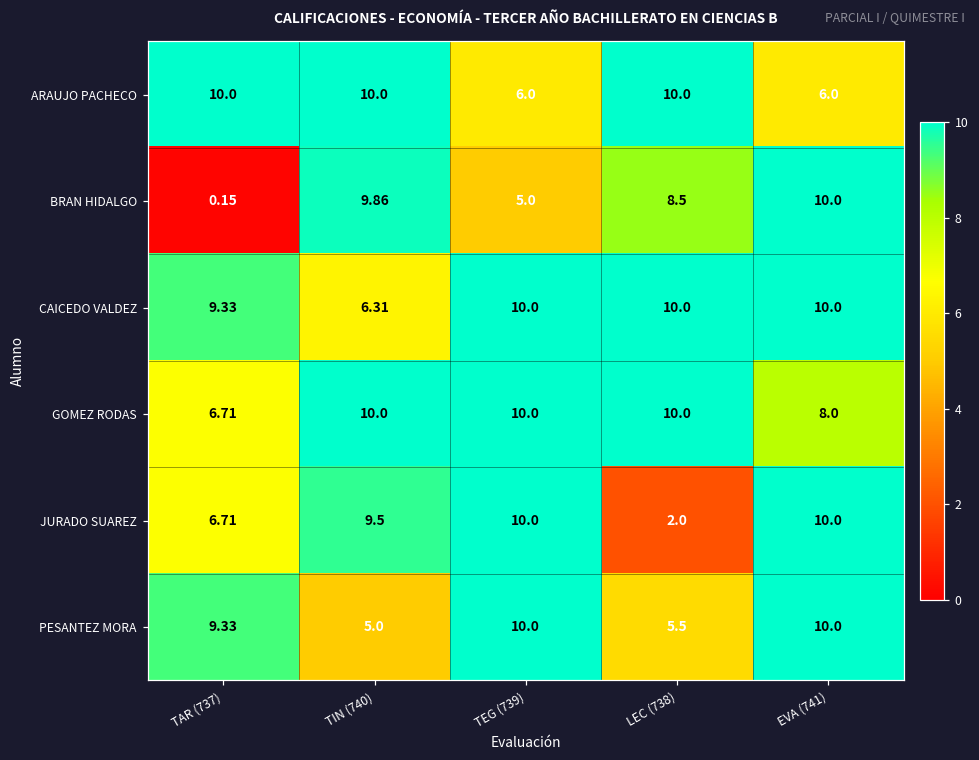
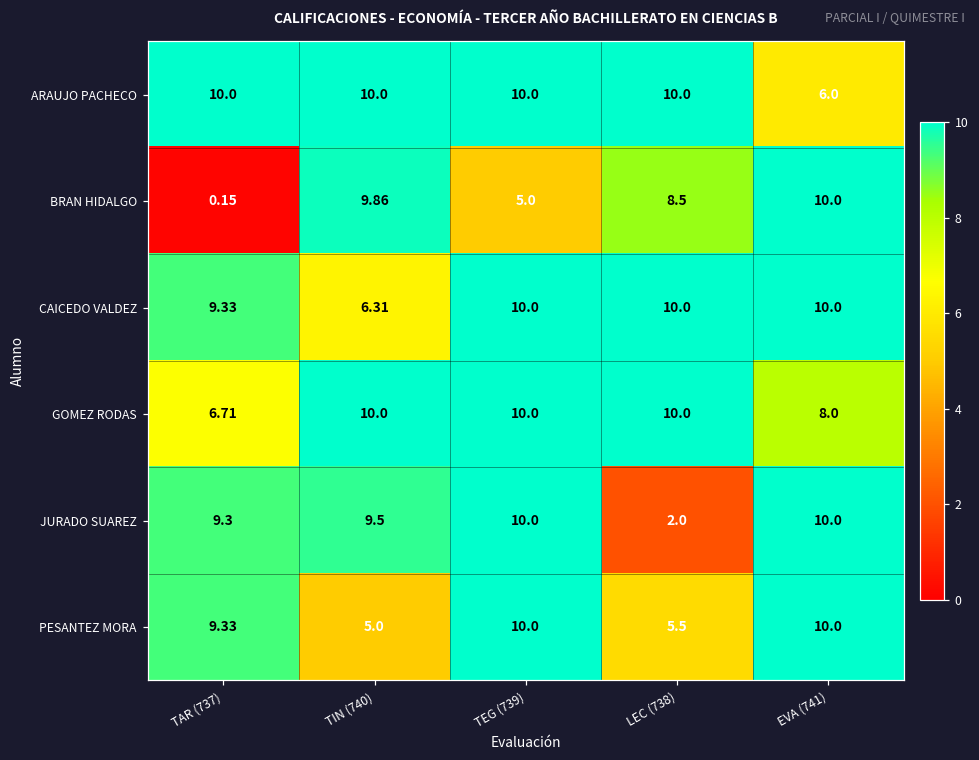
  {
    "ARAUJO PACHECO": {
      "TAR (737)": 10.0,
      "TIN (740)": 10.0,
-     "TEG (739)": 6.0,
+     "TEG (739)": 10.0,
      "LEC (738)": 10.0,
      "EVA (741)": 6.0
    },
    "BRAN HIDALGO": {
      "TAR (737)": 0.15,
      "TIN (740)": 9.86,
      "TEG (739)": 5.0,
      "LEC (738)": 8.5,
      "EVA (741)": 10.0
    },
    "CAICEDO VALDEZ": {
      "TAR (737)": 9.33,
      "TIN (740)": 6.31,
      "TEG (739)": 10.0,
      "LEC (738)": 10.0,
      "EVA (741)": 10.0
    },
    "GOMEZ RODAS": {
      "TAR (737)": 6.71,
      "TIN (740)": 10.0,
      "TEG (739)": 10.0,
      "LEC (738)": 10.0,
      "EVA (741)": 8.0
    },
    "JURADO SUAREZ": {
-     "TAR (737)": 6.71,
+     "TAR (737)": 9.3,
      "TIN (740)": 9.5,
      "TEG (739)": 10.0,
      "LEC (738)": 2.0,
      "EVA (741)": 10.0
    },
    "PESANTEZ MORA": {
      "TAR (737)": 9.33,
      "TIN (740)": 5.0,
      "TEG (739)": 10.0,
      "LEC (738)": 5.5,
      "EVA (741)": 10.0
    }
  }
